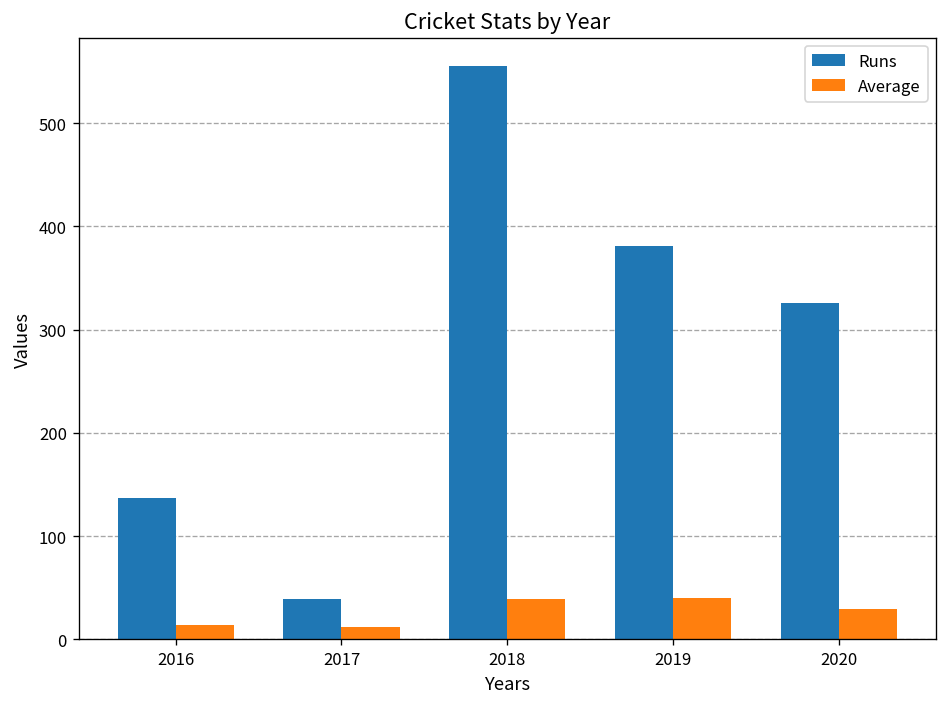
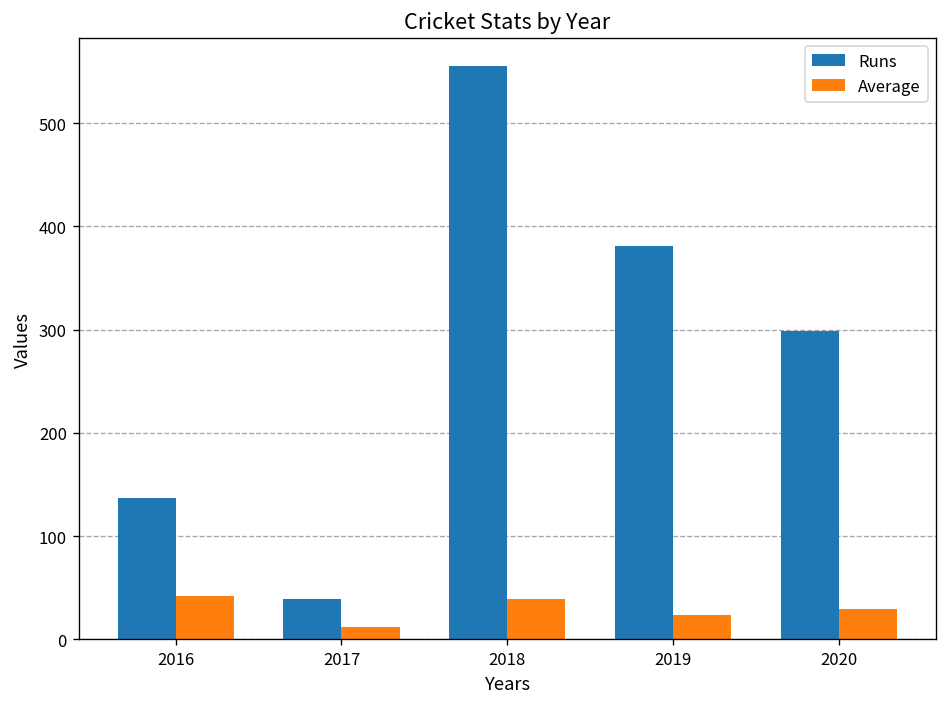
  {
    "Runs": {
      "2016": 140,
      "2017": 40,
      "2018": 560,
      "2019": 380,
-     "2020": 330
+     "2020": 300
    },
    "Average": {
-     "2016": 10,
+     "2016": 40,
      "2017": 10,
      "2018": 40,
-     "2019": 40,
+     "2019": 20,
      "2020": 30
    }
  }
